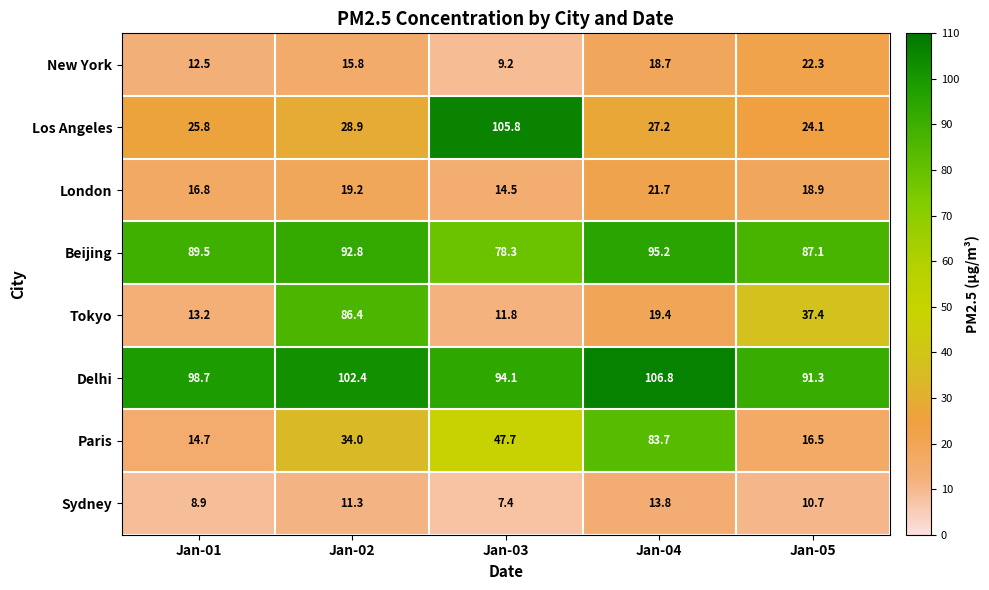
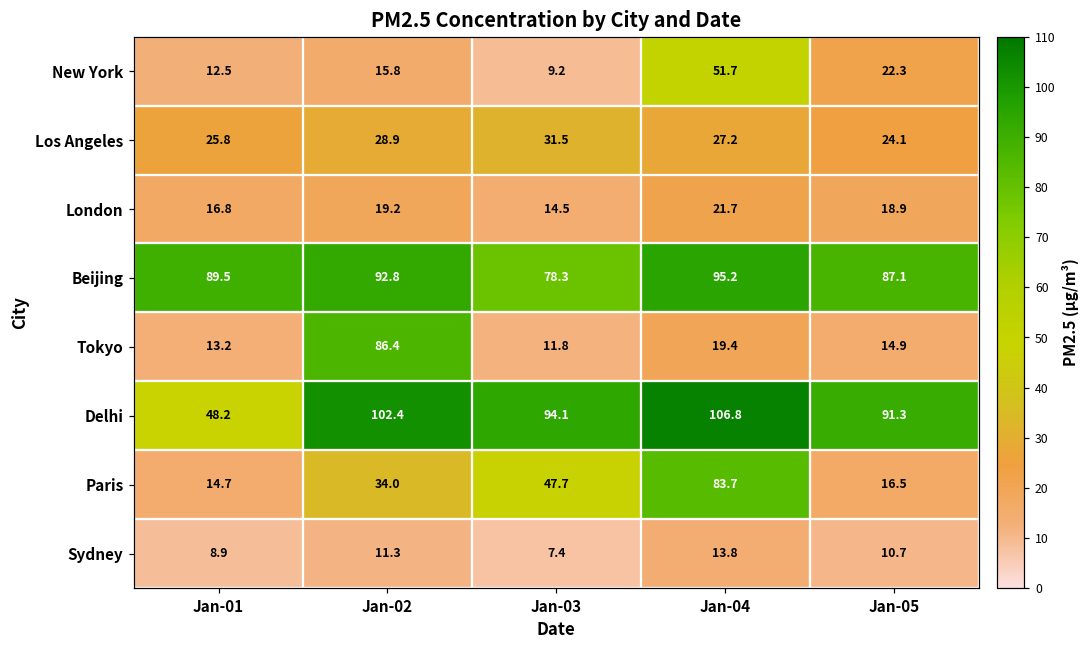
  {
    "New York": {
      "Jan-01": 12.5,
      "Jan-02": 15.8,
      "Jan-03": 9.2,
-     "Jan-04": 18.7,
+     "Jan-04": 51.7,
      "Jan-05": 22.3
    },
    "Los Angeles": {
      "Jan-01": 25.8,
      "Jan-02": 28.9,
-     "Jan-03": 105.8,
+     "Jan-03": 31.5,
      "Jan-04": 27.2,
      "Jan-05": 24.1
    },
    "London": {
      "Jan-01": 16.8,
      "Jan-02": 19.2,
      "Jan-03": 14.5,
      "Jan-04": 21.7,
      "Jan-05": 18.9
    },
    "Beijing": {
      "Jan-01": 89.5,
      "Jan-02": 92.8,
      "Jan-03": 78.3,
      "Jan-04": 95.2,
      "Jan-05": 87.1
    },
    "Tokyo": {
      "Jan-01": 13.2,
      "Jan-02": 86.4,
      "Jan-03": 11.8,
      "Jan-04": 19.4,
-     "Jan-05": 37.4
+     "Jan-05": 14.9
    },
    "Delhi": {
-     "Jan-01": 98.7,
+     "Jan-01": 48.2,
      "Jan-02": 102.4,
      "Jan-03": 94.1,
      "Jan-04": 106.8,
      "Jan-05": 91.3
    },
    "Paris": {
      "Jan-01": 14.7,
      "Jan-02": 34.0,
      "Jan-03": 47.7,
      "Jan-04": 83.7,
      "Jan-05": 16.5
    },
    "Sydney": {
      "Jan-01": 8.9,
      "Jan-02": 11.3,
      "Jan-03": 7.4,
      "Jan-04": 13.8,
      "Jan-05": 10.7
    }
  }
